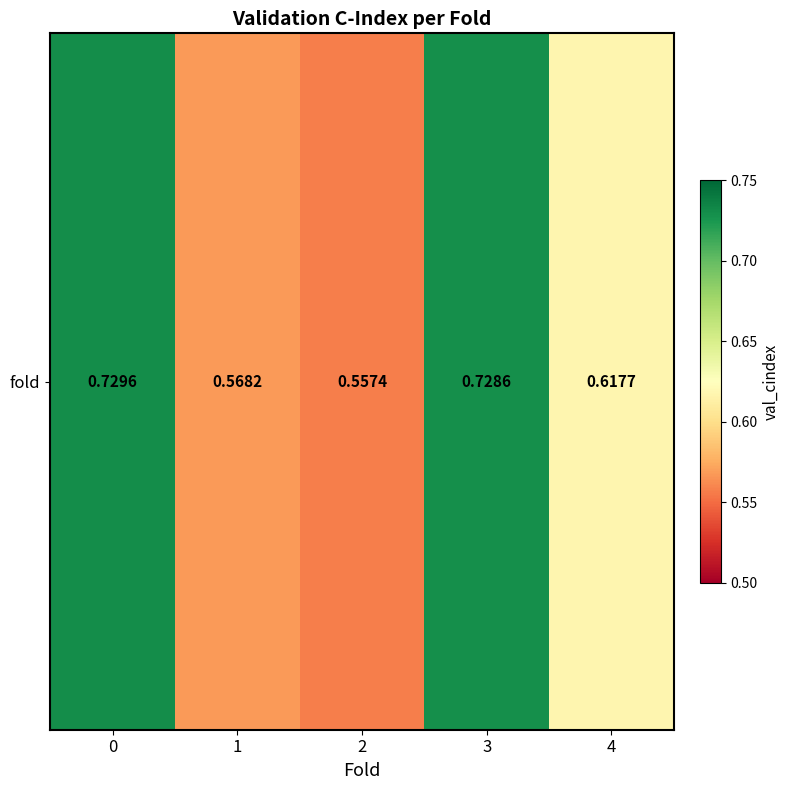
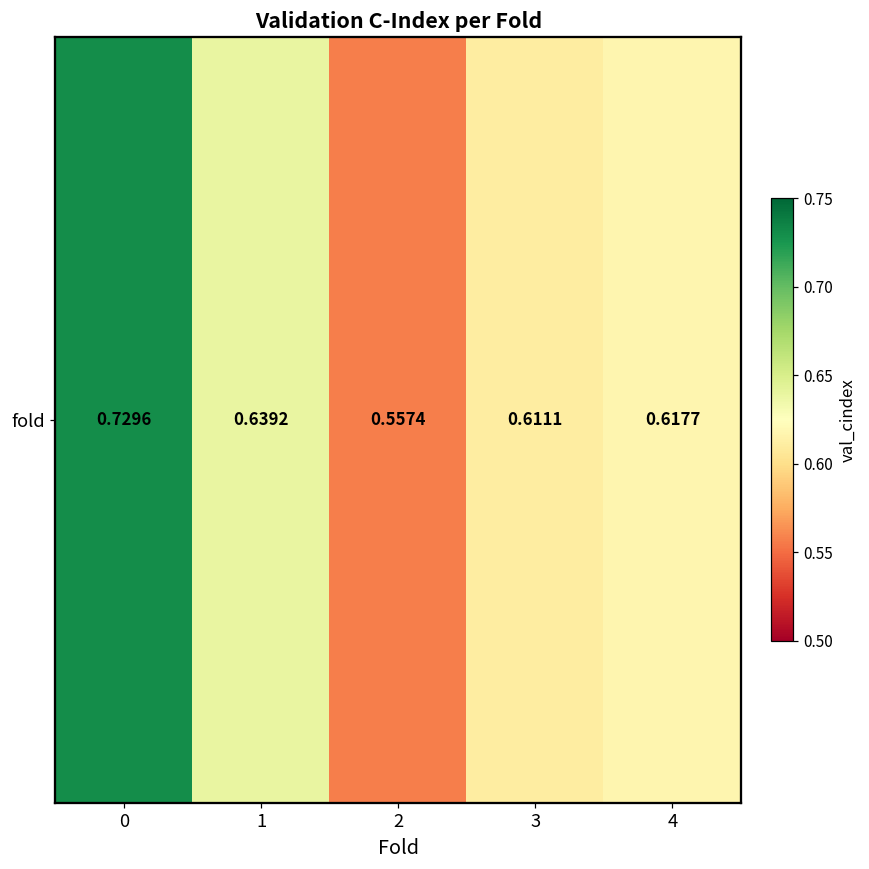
  {
    "fold": {
      "0": 0.7296,
-     "1": 0.5682,
+     "1": 0.6392,
      "2": 0.5574,
-     "3": 0.7286,
+     "3": 0.6111,
      "4": 0.6177
    }
  }
